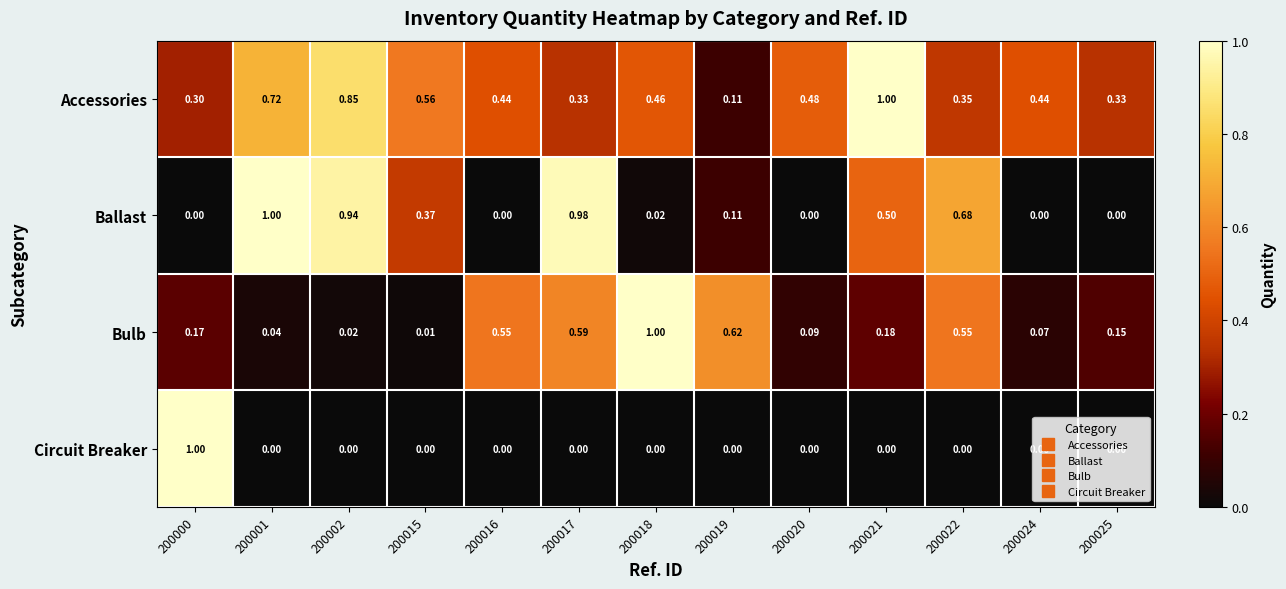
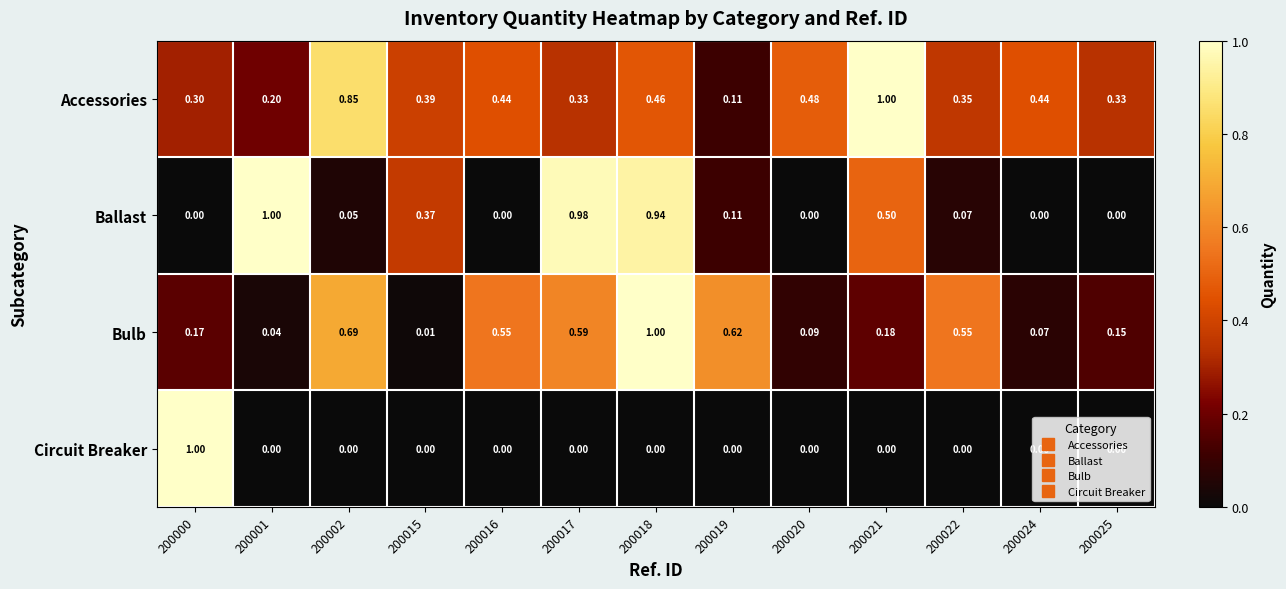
  {
    "Accessories": {
      "200000": 0.30,
-     "200001": 0.72,
+     "200001": 0.20,
      "200002": 0.85,
-     "200015": 0.56,
+     "200015": 0.39,
      "200016": 0.44,
      "200017": 0.33,
      "200018": 0.46,
      "200019": 0.11,
      "200020": 0.48,
      "200021": 1.00,
      "200022": 0.35,
      "200024": 0.44,
      "200025": 0.33
    },
    "Ballast": {
      "200000": 0.00,
      "200001": 1.00,
-     "200002": 0.94,
+     "200002": 0.05,
      "200015": 0.37,
      "200016": 0.00,
      "200017": 0.98,
-     "200018": 0.02,
+     "200018": 0.94,
      "200019": 0.11,
      "200020": 0.00,
      "200021": 0.50,
-     "200022": 0.68,
+     "200022": 0.07,
      "200024": 0.00,
      "200025": 0.00
    },
    "Bulb": {
      "200000": 0.17,
      "200001": 0.04,
-     "200002": 0.02,
+     "200002": 0.69,
      "200015": 0.01,
      "200016": 0.55,
      "200017": 0.59,
      "200018": 1.00,
      "200019": 0.62,
      "200020": 0.09,
      "200021": 0.18,
      "200022": 0.55,
      "200024": 0.07,
      "200025": 0.15
    },
    "Circuit Breaker": {
      "200000": 1.00,
      "200001": 0.00,
      "200002": 0.00,
      "200015": 0.00,
      "200016": 0.00,
      "200017": 0.00,
      "200018": 0.00,
      "200019": 0.00,
      "200020": 0.00,
      "200021": 0.00,
      "200022": 0.00
    }
  }
